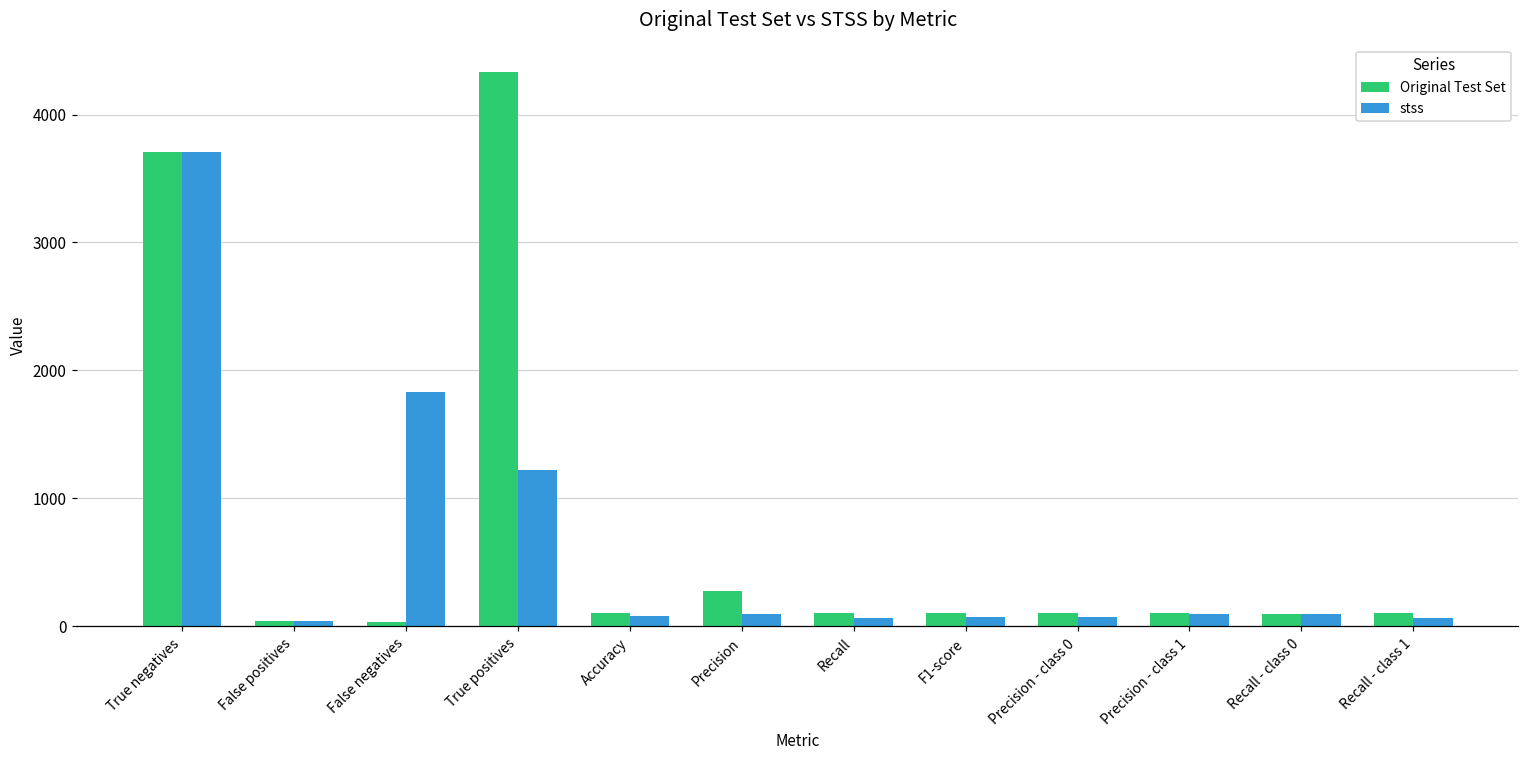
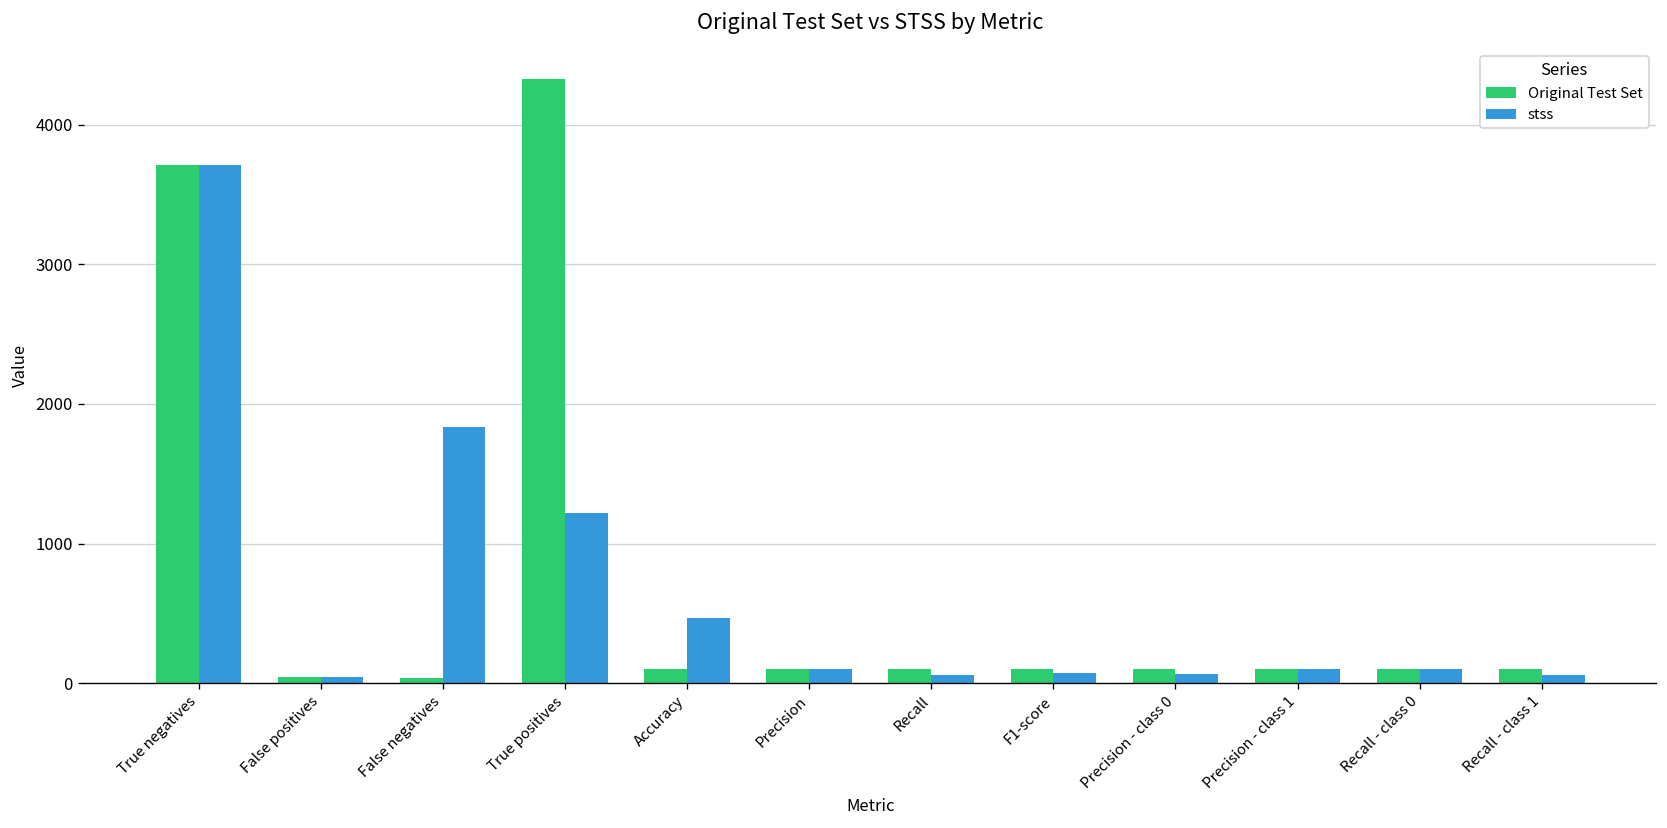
  {
    "Original Test Set": {
      "True negatives": 3710,
      "False positives": 40,
      "False negatives": 40,
      "True positives": 4330,
      "Accuracy": 100,
-     "Precision": 280,
+     "Precision": 100,
      "Recall": 100,
      "F1-score": 100,
      "Precision - class 0": 100,
      "Precision - class 1": 100,
      "Recall - class 0": 100,
      "Recall - class 1": 100
    },
    "stss": {
      "True negatives": 3710,
      "False positives": 40,
      "False negatives": 1830,
      "True positives": 1220,
-     "Accuracy": 80,
+     "Accuracy": 460,
      "Precision": 100,
      "Recall": 60,
      "F1-score": 80,
      "Precision - class 0": 70,
      "Precision - class 1": 100,
      "Recall - class 0": 100,
      "Recall - class 1": 60
    }
  }
